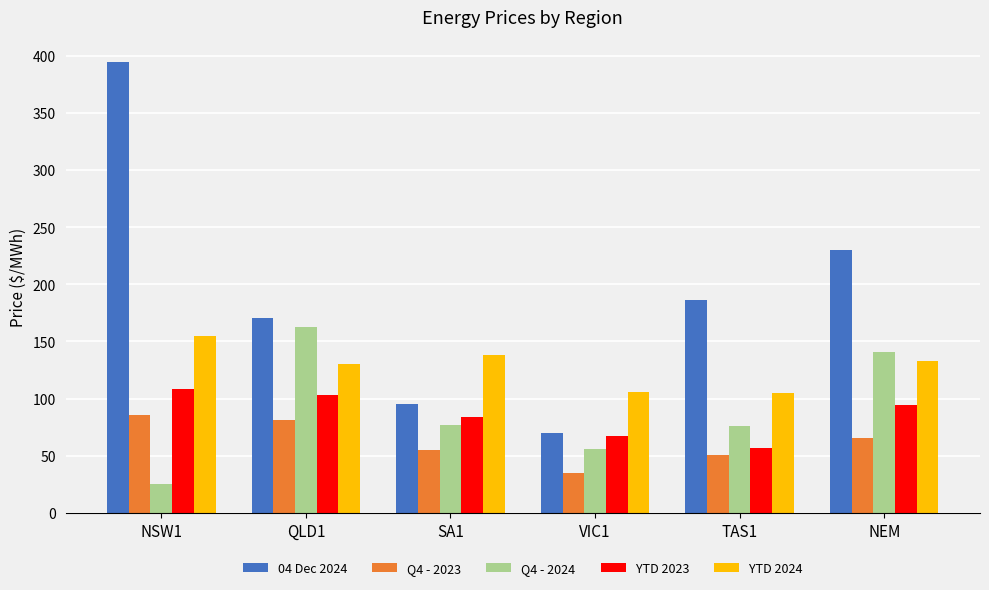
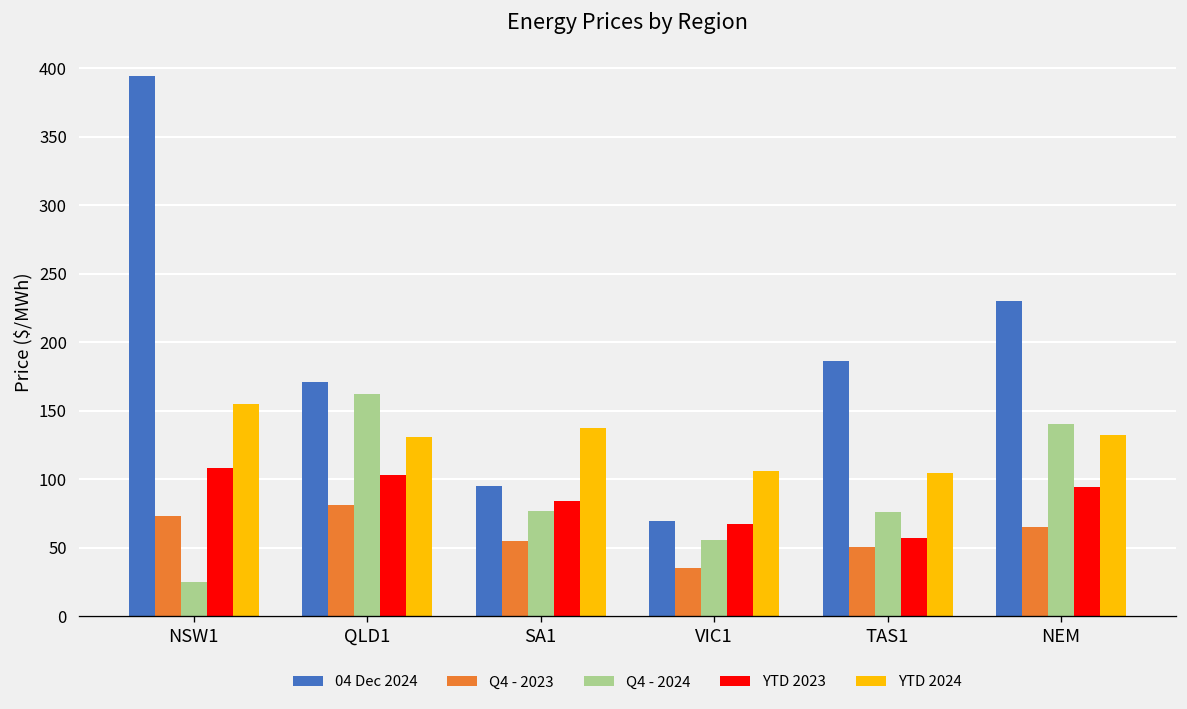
  {
    "04 Dec 2024": {
      "NSW1": 394,
      "QLD1": 171,
      "SA1": 95,
      "VIC1": 70,
      "TAS1": 186,
      "NEM": 230
    },
    "Q4 - 2023": {
-     "NSW1": 85,
+     "NSW1": 73,
      "QLD1": 81,
      "SA1": 55,
      "VIC1": 35,
      "TAS1": 51,
      "NEM": 65
    },
    "Q4 - 2024": {
      "NSW1": 25,
      "QLD1": 162,
      "SA1": 77,
      "VIC1": 56,
      "TAS1": 76,
      "NEM": 140
    },
    "YTD 2023": {
      "NSW1": 109,
      "QLD1": 103,
      "SA1": 84,
      "VIC1": 68,
      "TAS1": 57,
      "NEM": 95
    },
    "YTD 2024": {
      "NSW1": 155,
      "QLD1": 131,
      "SA1": 138,
      "VIC1": 106,
      "TAS1": 105,
      "NEM": 133
    }
  }
